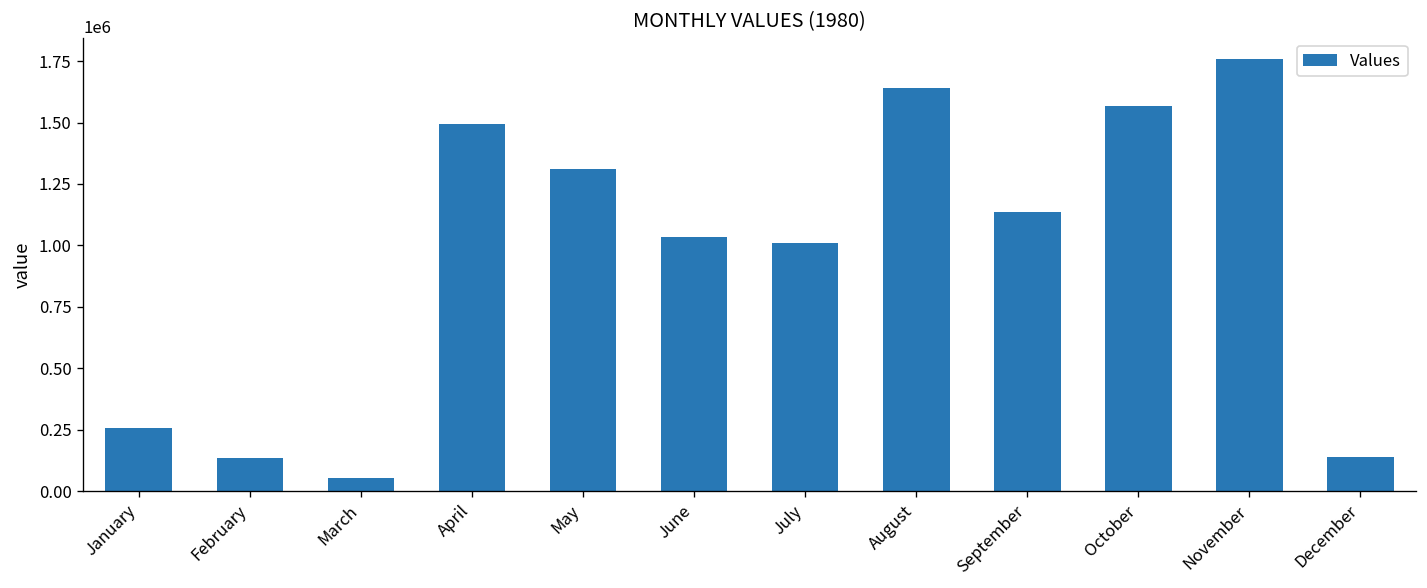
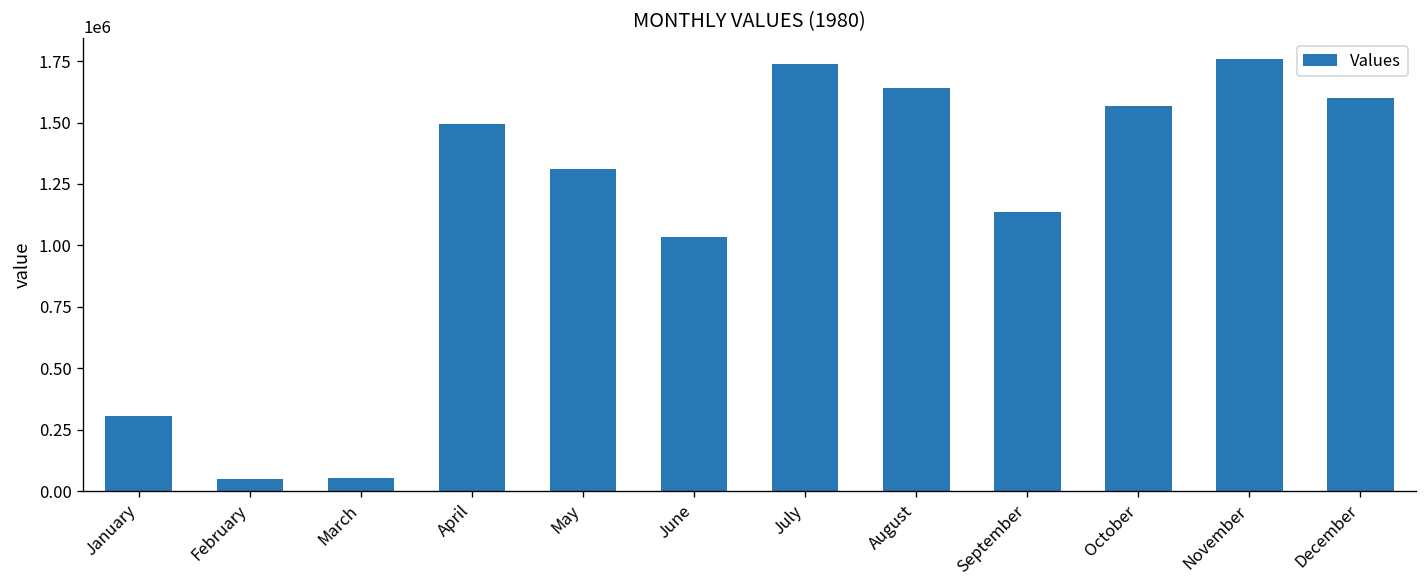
  {
-   "January": 260000,
-   "February": 130000,
+   "January": 300000,
+   "February": 50000,
    "March": 60000,
    "April": 1490000,
    "May": 1310000,
    "June": 1030000,
-   "July": 1010000,
+   "July": 1740000,
    "August": 1640000,
    "September": 1140000,
    "October": 1570000,
    "November": 1760000,
-   "December": 140000
+   "December": 1600000
  }
